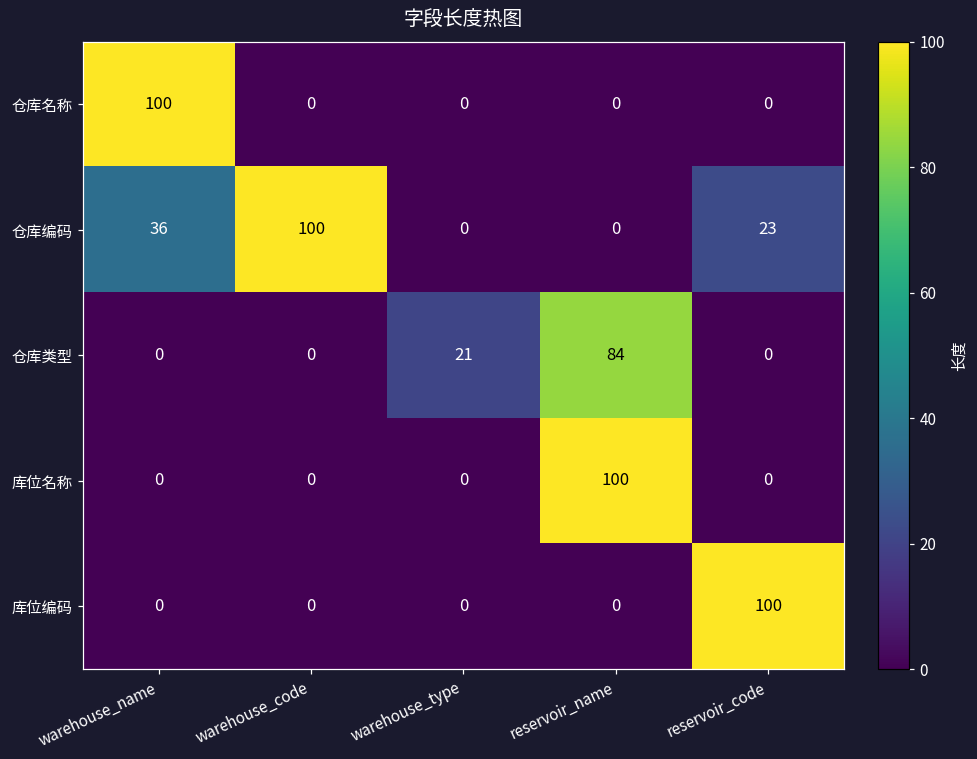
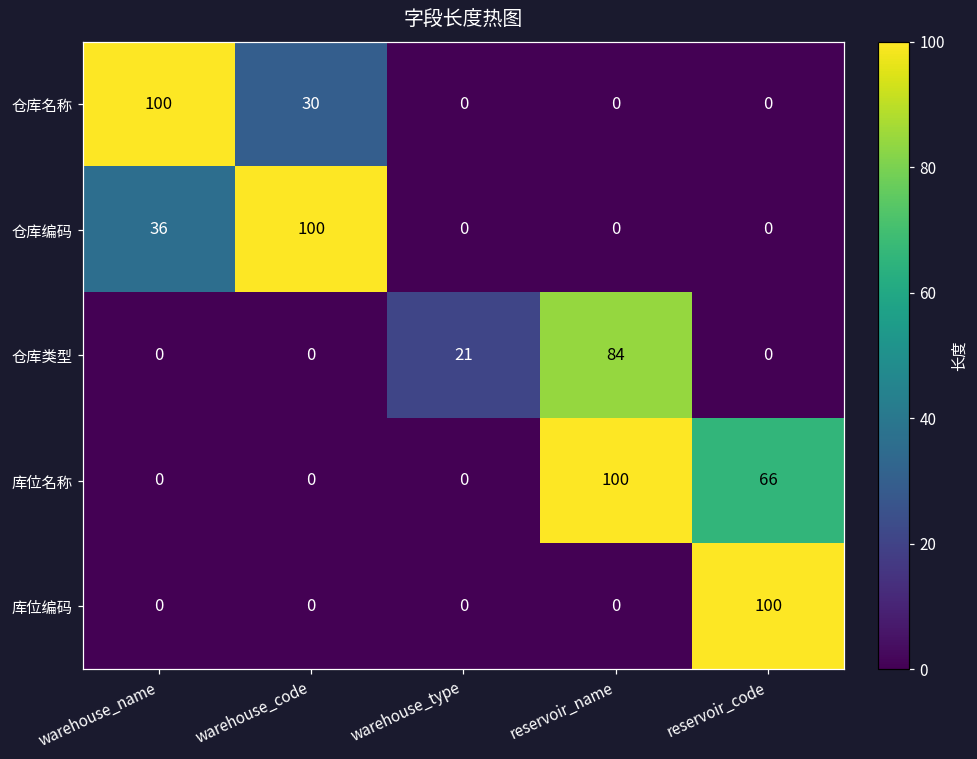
  {
    "仓库名称": {
      "warehouse_name": 100,
-     "warehouse_code": 0,
+     "warehouse_code": 30,
      "warehouse_type": 0,
      "reservoir_name": 0,
      "reservoir_code": 0
    },
    "仓库编码": {
      "warehouse_name": 36,
      "warehouse_code": 100,
      "warehouse_type": 0,
      "reservoir_name": 0,
-     "reservoir_code": 23
+     "reservoir_code": 0
    },
    "仓库类型": {
      "warehouse_name": 0,
      "warehouse_code": 0,
      "warehouse_type": 21,
      "reservoir_name": 84,
      "reservoir_code": 0
    },
    "库位名称": {
      "warehouse_name": 0,
      "warehouse_code": 0,
      "warehouse_type": 0,
      "reservoir_name": 100,
-     "reservoir_code": 0
+     "reservoir_code": 66
    },
    "库位编码": {
      "warehouse_name": 0,
      "warehouse_code": 0,
      "warehouse_type": 0,
      "reservoir_name": 0,
      "reservoir_code": 100
    }
  }
